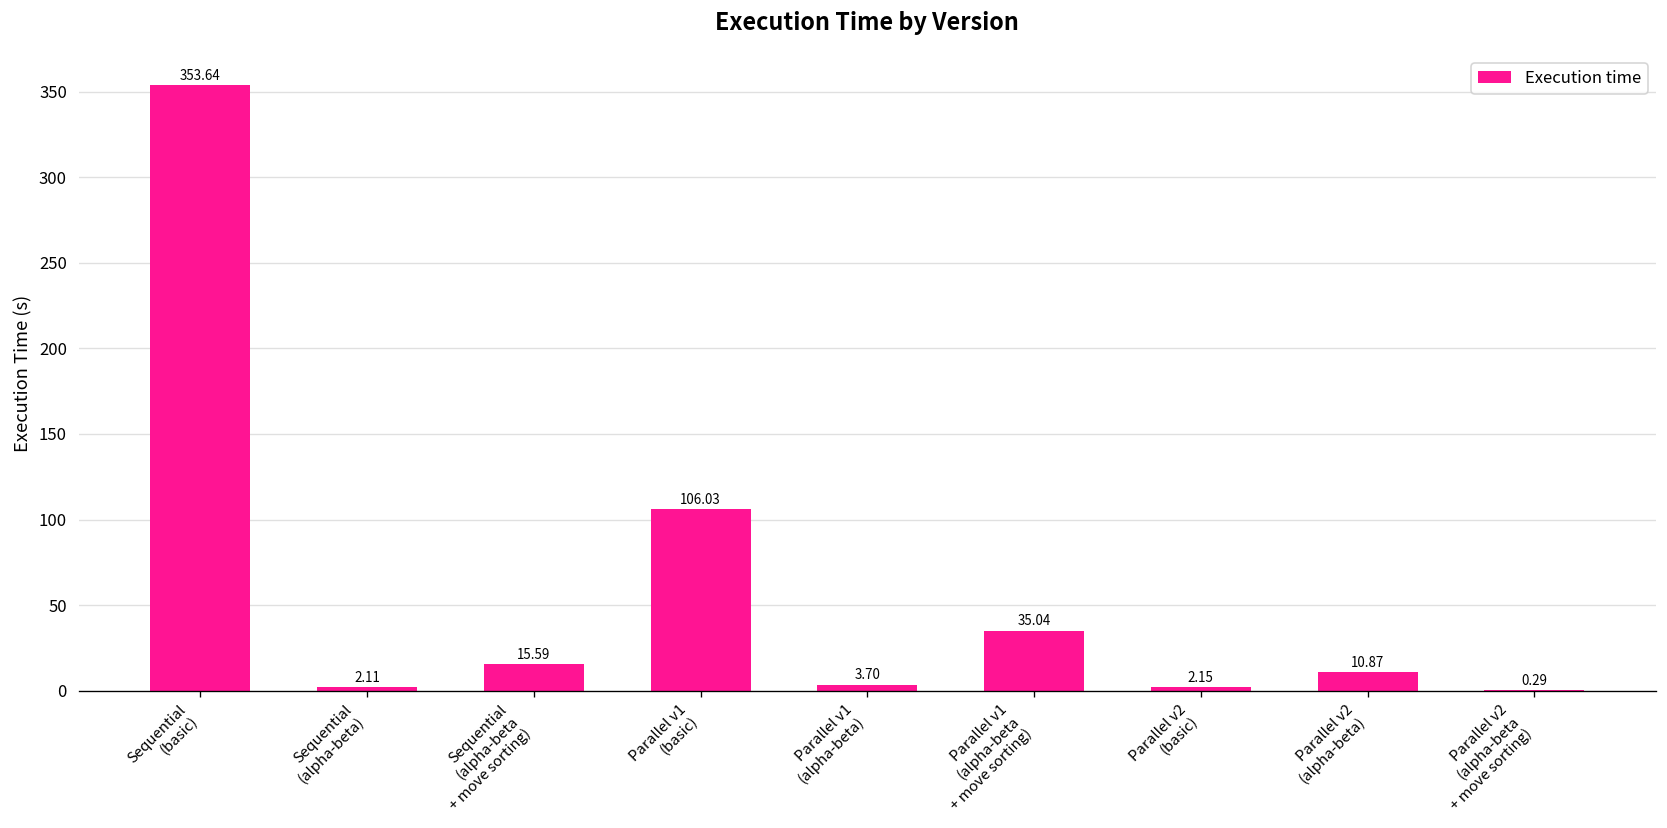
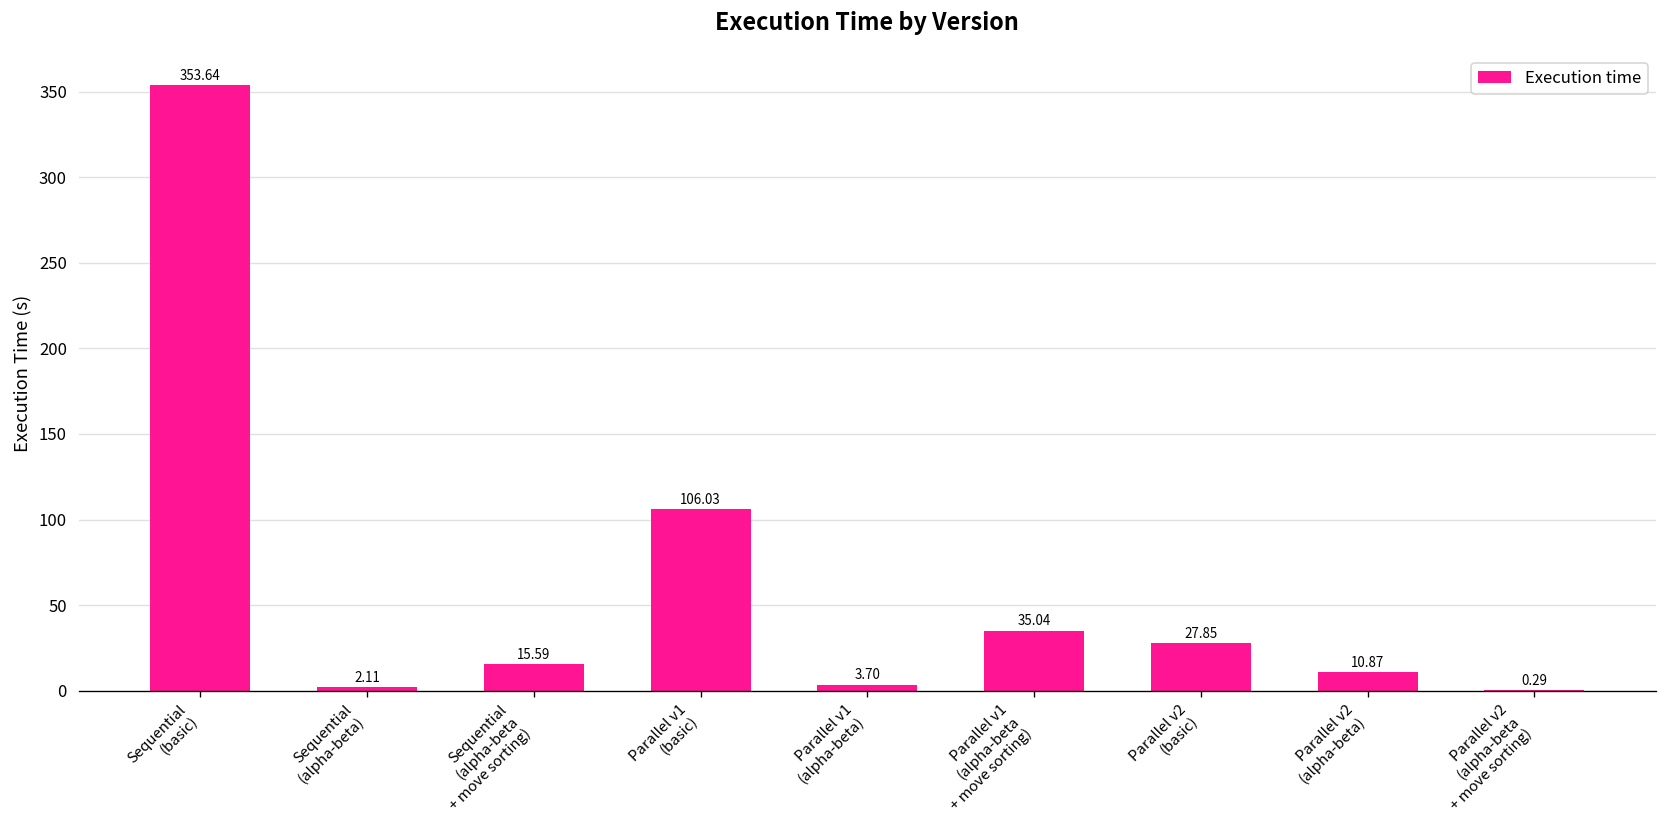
  {
    "Sequential (basic)": 353.64,
    "Sequential (alpha-beta)": 2.11,
    "Sequential (alpha-beta + move sorting)": 15.59,
    "Parallel v1 (basic)": 106.03,
    "Parallel v1 (alpha-beta)": 3.70,
    "Parallel v1 (alpha-beta + move sorting)": 35.04,
-   "Parallel v2 (basic)": 2.15,
+   "Parallel v2 (basic)": 27.85,
    "Parallel v2 (alpha-beta)": 10.87,
    "Parallel v2 (alpha-beta + move sorting)": 0.29
  }
